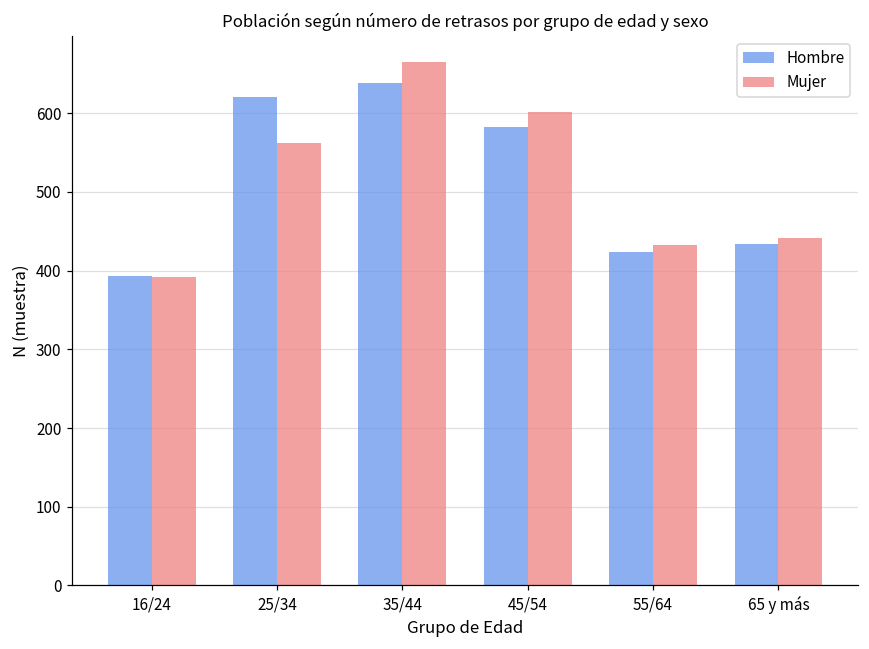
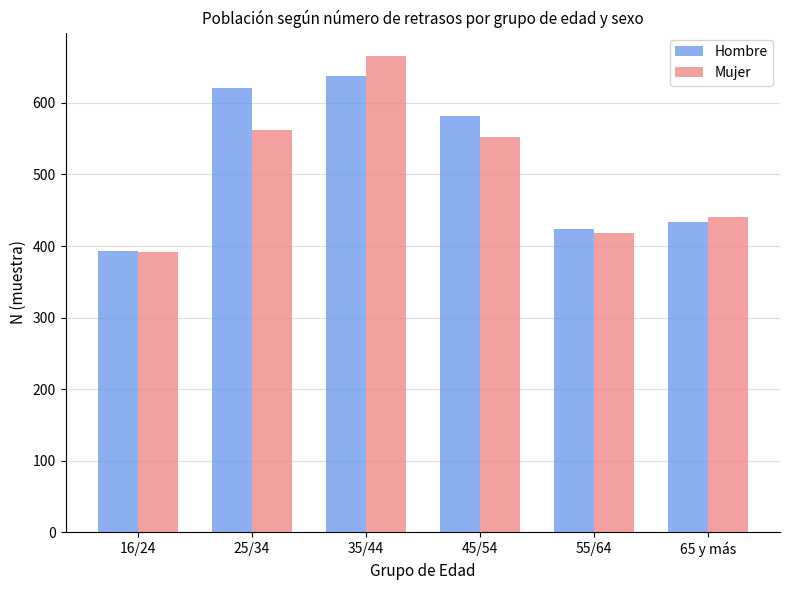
  {
    "Hombre": {
      "16/24": 390,
      "25/34": 620,
      "35/44": 640,
      "45/54": 580,
      "55/64": 420,
      "65 y más": 430
    },
    "Mujer": {
      "16/24": 390,
      "25/34": 560,
      "35/44": 670,
-     "45/54": 600,
-     "55/64": 430,
+     "45/54": 550,
+     "55/64": 420,
      "65 y más": 440
    }
  }
